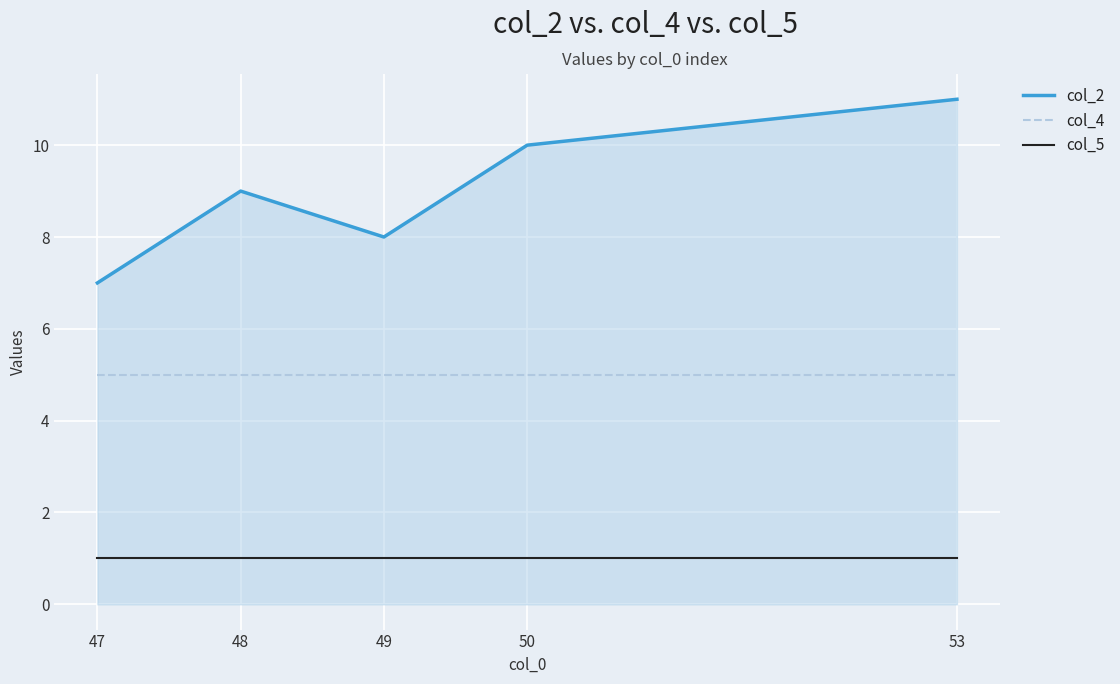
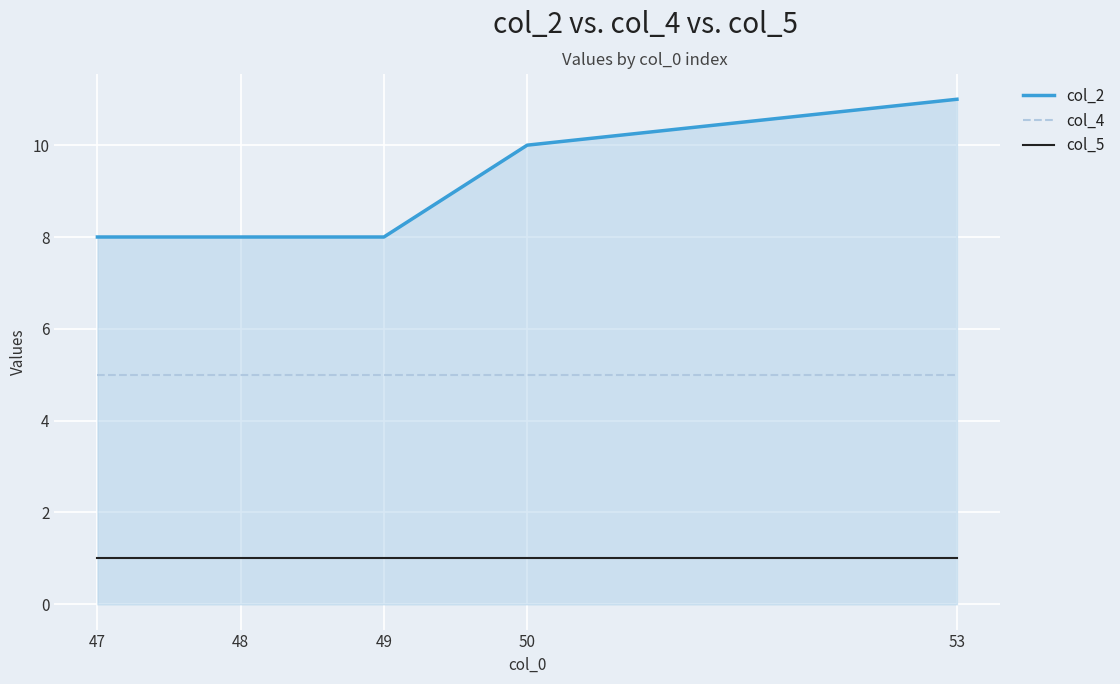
  {
    "col_2": {
-     "47": 7,
-     "48": 9,
+     "47": 8,
+     "48": 8,
      "49": 8,
      "50": 10,
      "53": 11
    },
    "col_4": {
      "47": 5,
      "48": 5,
      "49": 5,
      "50": 5,
      "53": 5
    },
    "col_5": {
      "47": 1,
      "48": 1,
      "49": 1,
      "50": 1,
      "53": 1
    }
  }
